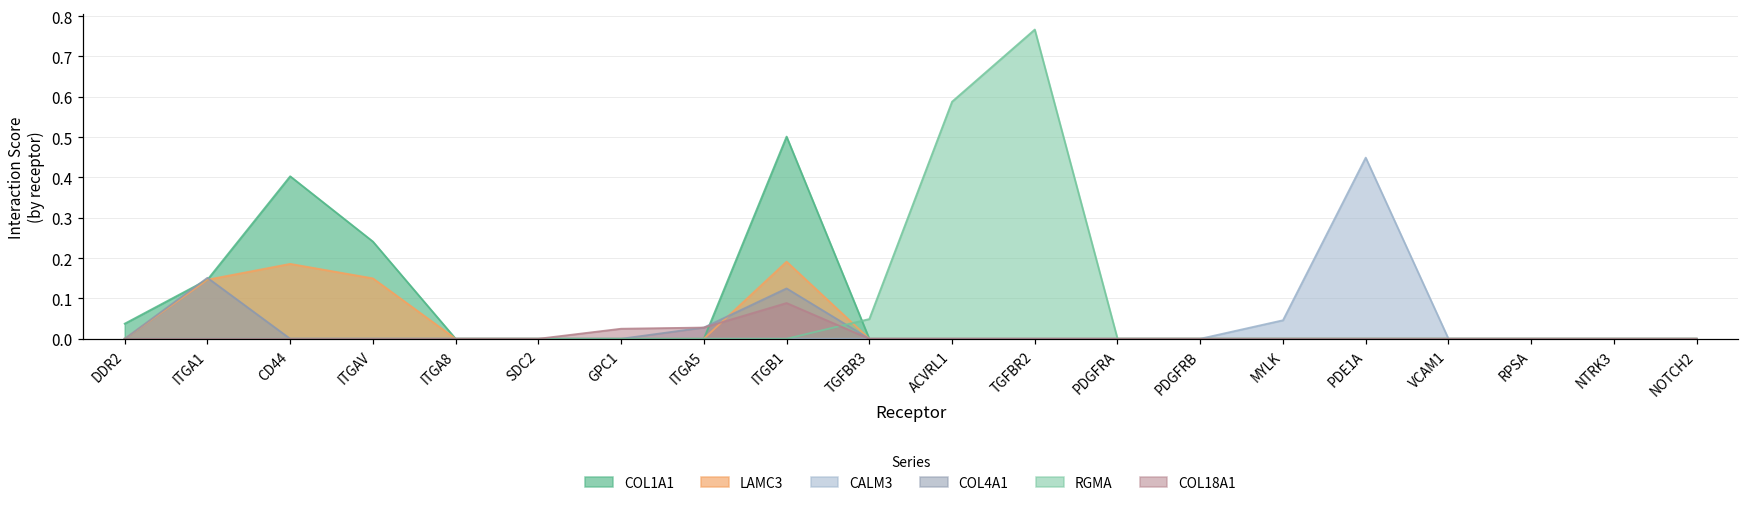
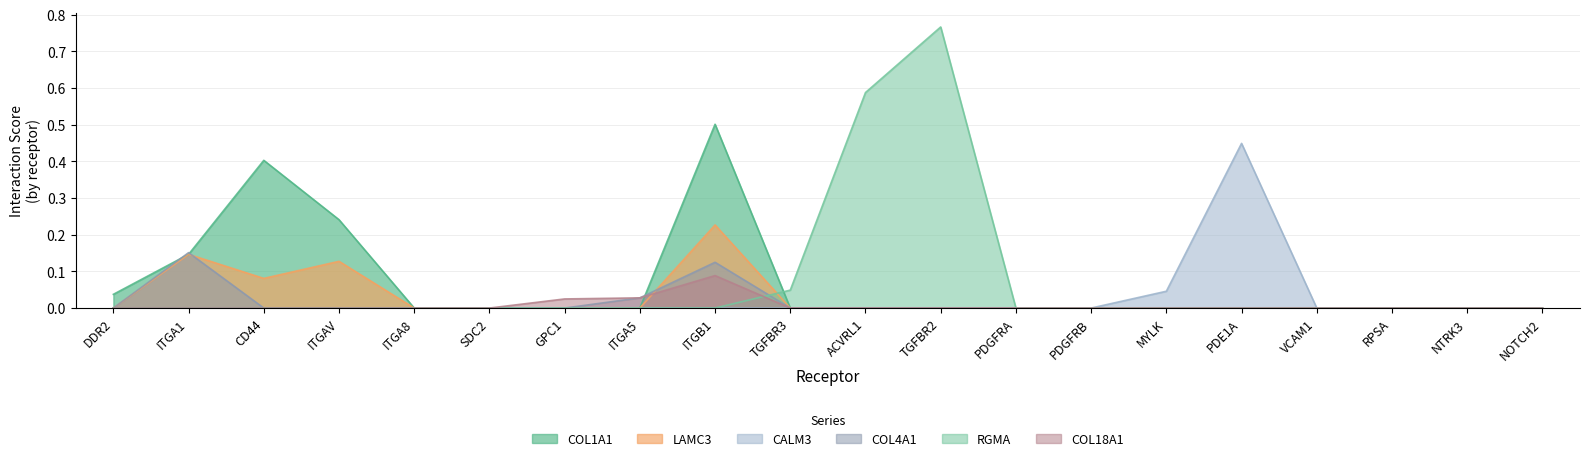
  {
    "LAMC3": {
-     "CD44": 0.19,
-     "ITGAV": 0.15,
-     "ITGB1": 0.19
+     "CD44": 0.08,
+     "ITGAV": 0.13,
+     "ITGB1": 0.23
    }
  }
